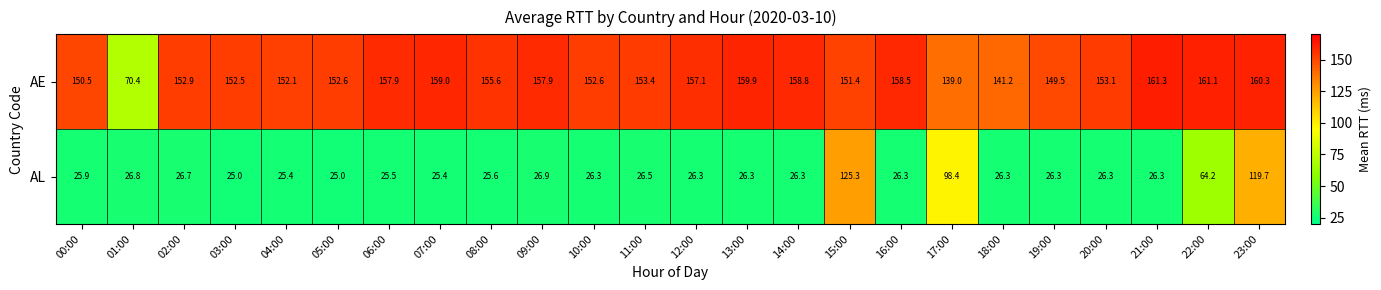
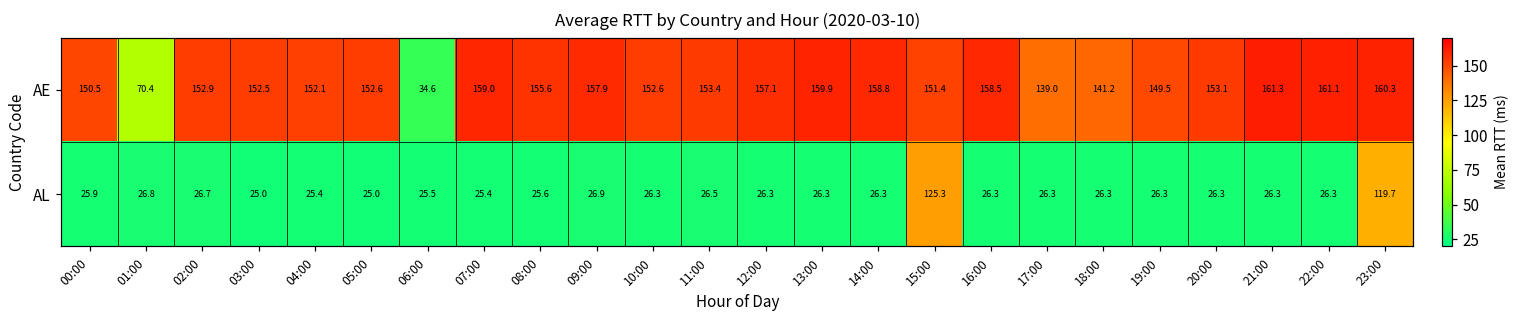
  {
    "AE": {
      "00:00": 150.5,
      "01:00": 70.4,
      "02:00": 152.9,
      "03:00": 152.5,
      "04:00": 152.1,
      "05:00": 152.6,
-     "06:00": 157.9,
+     "06:00": 34.6,
      "07:00": 159.0,
      "08:00": 155.6,
      "09:00": 157.9,
      "10:00": 152.6,
      "11:00": 153.4,
      "12:00": 157.1,
      "13:00": 159.9,
      "14:00": 158.8,
      "15:00": 151.4,
      "16:00": 158.5,
      "17:00": 139.0,
      "18:00": 141.2,
      "19:00": 149.5,
      "20:00": 153.1,
      "21:00": 161.3,
      "22:00": 161.1,
      "23:00": 160.3
    },
    "AL": {
      "00:00": 25.9,
      "01:00": 26.8,
      "02:00": 26.7,
      "03:00": 25.0,
      "04:00": 25.4,
      "05:00": 25.0,
      "06:00": 25.5,
      "07:00": 25.4,
      "08:00": 25.6,
      "09:00": 26.9,
      "10:00": 26.3,
      "11:00": 26.5,
      "12:00": 26.3,
      "13:00": 26.3,
      "14:00": 26.3,
      "15:00": 125.3,
      "16:00": 26.3,
-     "17:00": 98.4,
+     "17:00": 26.3,
      "18:00": 26.3,
      "19:00": 26.3,
      "20:00": 26.3,
      "21:00": 26.3,
-     "22:00": 64.2,
+     "22:00": 26.3,
      "23:00": 119.7
    }
  }
